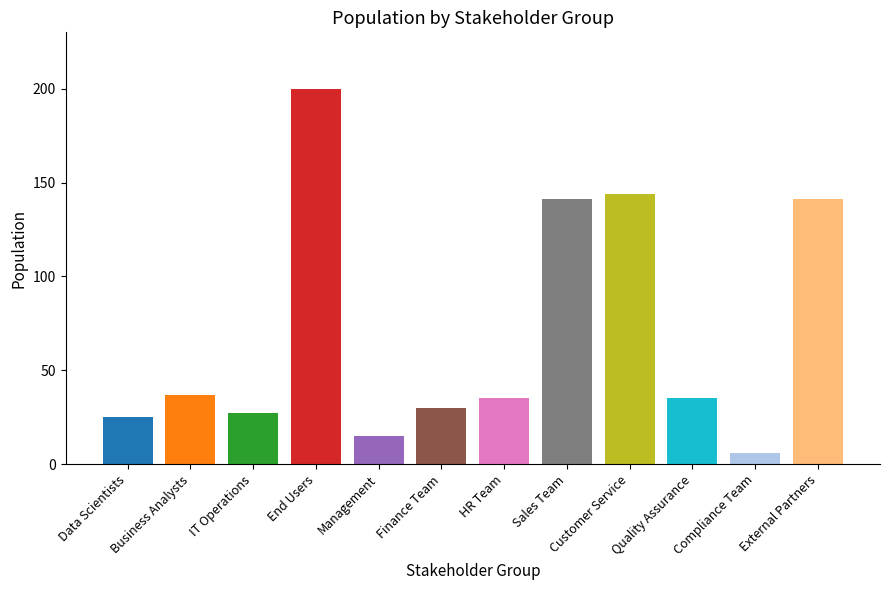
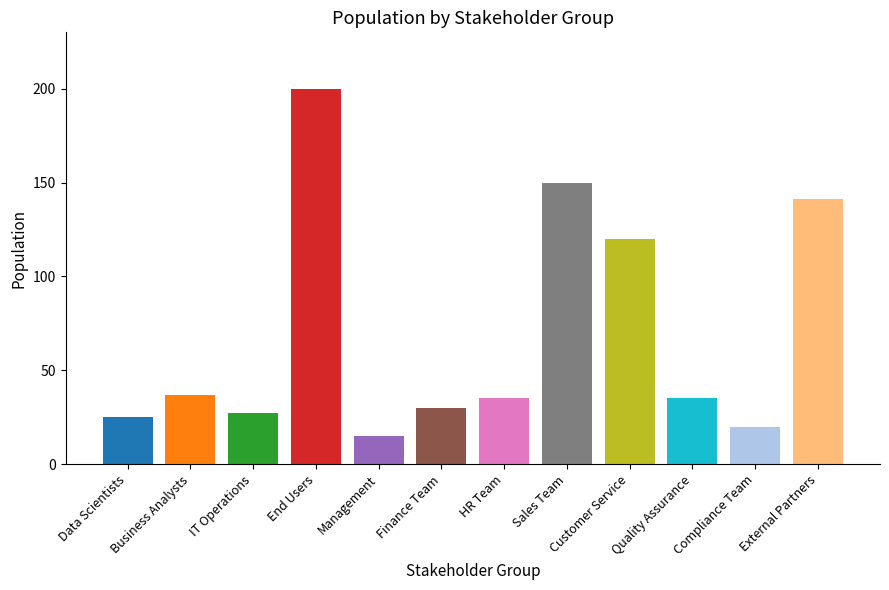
  {
    "Data Scientists": 25,
    "Business Analysts": 37,
    "IT Operations": 27,
    "End Users": 200,
    "Management": 15,
    "Finance Team": 30,
    "HR Team": 35,
-   "Sales Team": 141,
-   "Customer Service": 144,
+   "Sales Team": 150,
+   "Customer Service": 120,
    "Quality Assurance": 35,
-   "Compliance Team": 6,
+   "Compliance Team": 20,
    "External Partners": 141
  }
